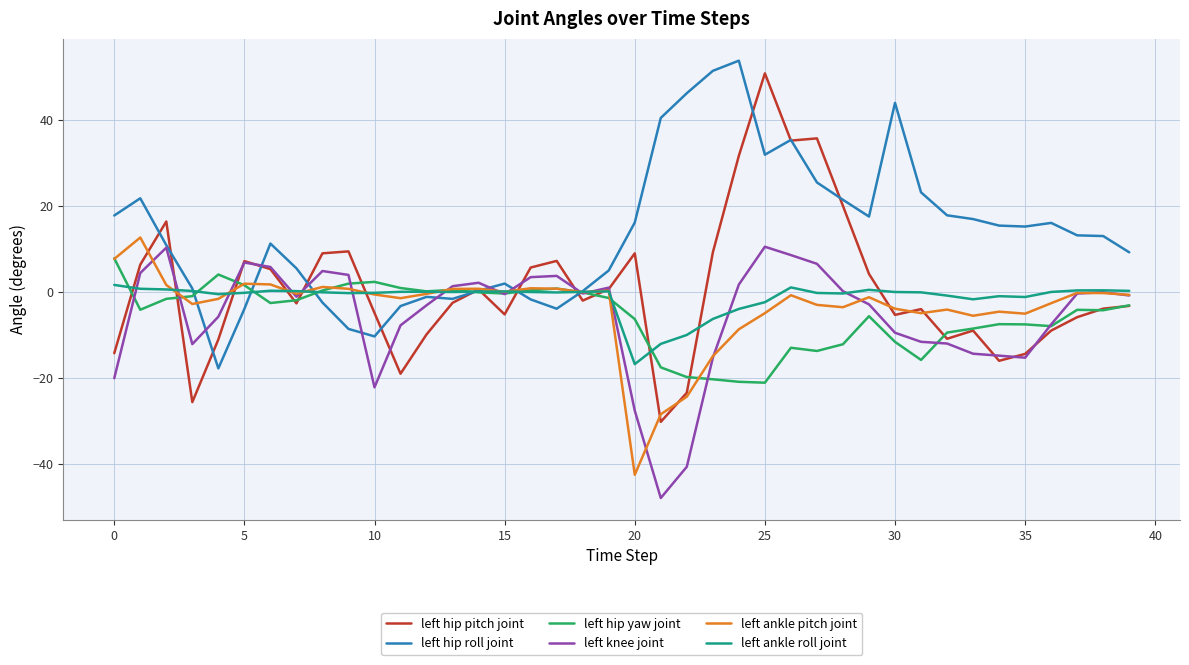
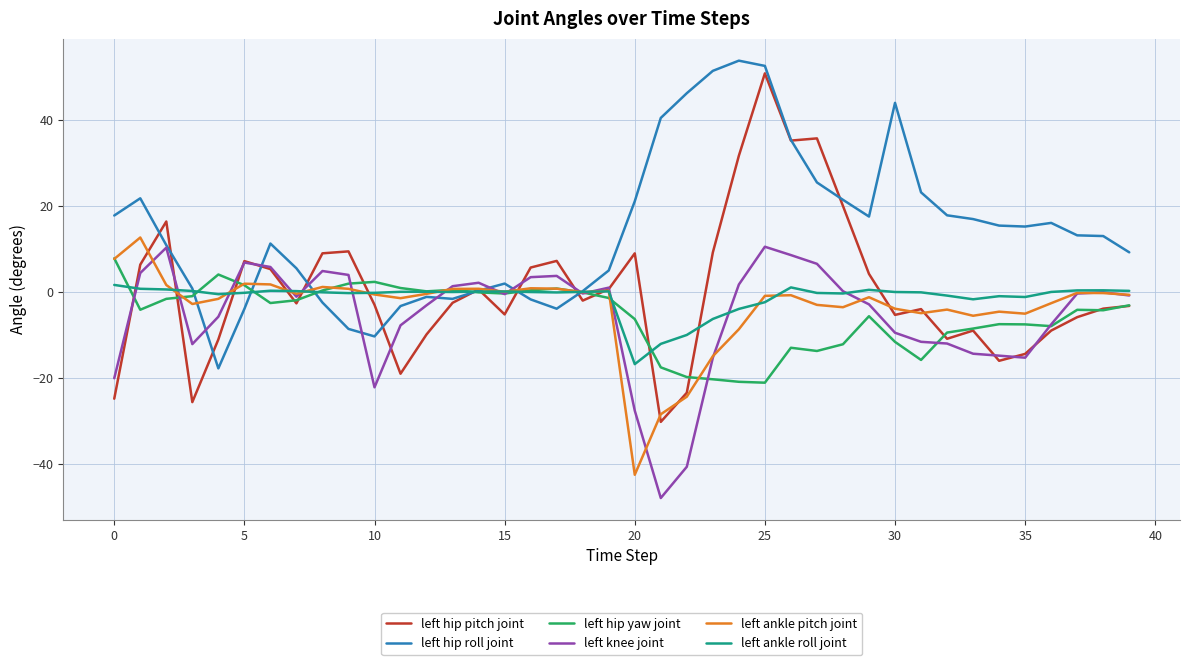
  {
    "left hip pitch joint": {
-     "0": -14,
-     "10": -5,
+     "0": -25,
+     "10": -3,
      "15": -5,
      "20": 9,
      "25": 51,
      "30": -5,
      "35": -14
    },
    "left hip roll joint": {
      "0": 18,
      "5": -4,
      "10": -10,
      "15": 2,
-     "20": 16,
-     "25": 32,
+     "20": 21,
+     "25": 52,
      "30": 44,
      "35": 15
    },
    "left knee joint": {
      "0": -20,
      "10": -22,
      "20": -28,
      "25": 10,
      "30": -10,
      "35": -15
    },
    "left ankle pitch joint": {
      "20": -43,
-     "25": -5,
+     "25": -1,
      "30": -4,
      "35": -5
    }
  }
